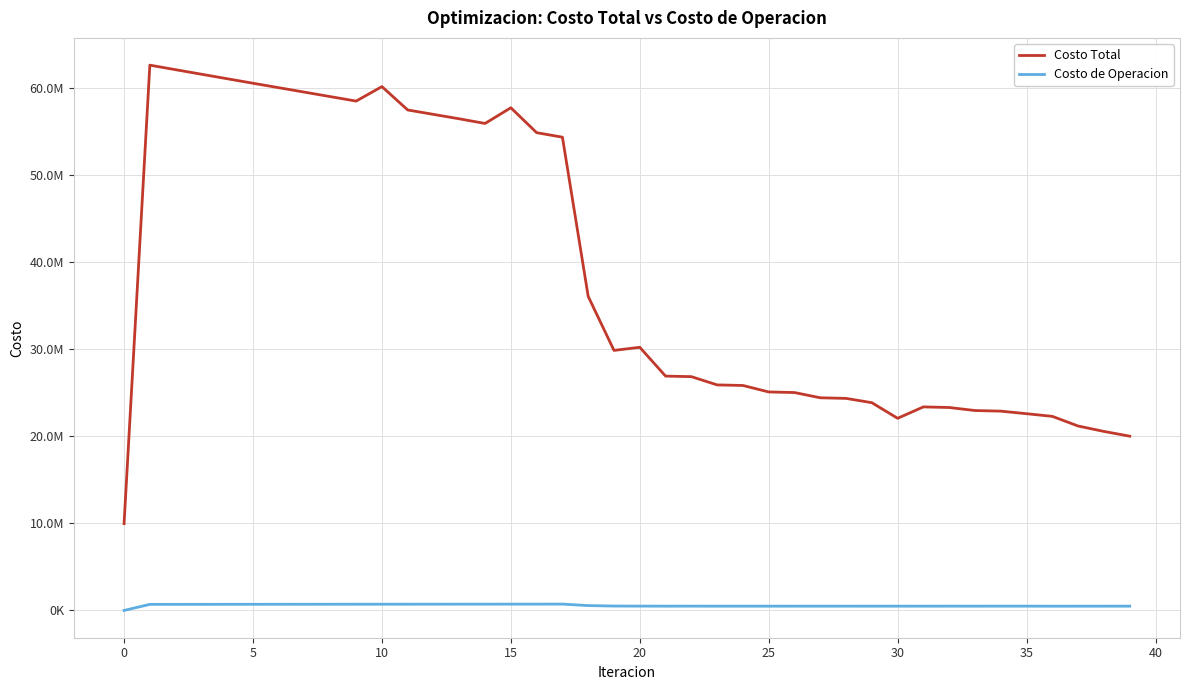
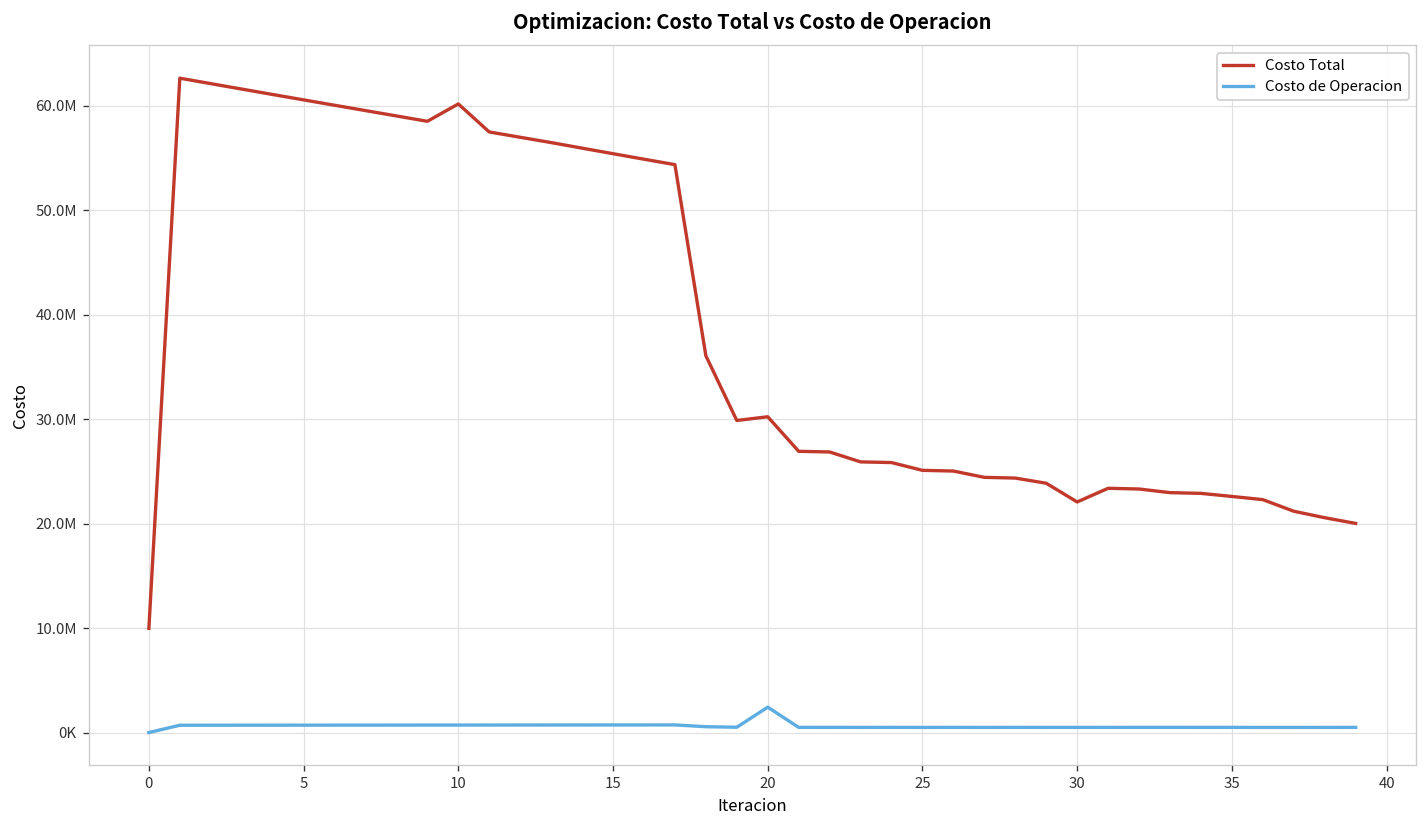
  {
    "Costo Total": {
      "0": 10000000,
      "5": 61000000,
      "10": 60000000,
-     "15": 58000000,
+     "15": 55000000,
      "20": 30000000,
      "25": 25000000,
      "30": 22000000,
      "35": 23000000
    },
    "Costo de Operacion": {
      "0": 0,
      "5": 1000000,
      "10": 1000000,
      "15": 1000000,
-     "20": 0,
+     "20": 2000000,
      "25": 0,
      "30": 0,
      "35": 0
    }
  }
